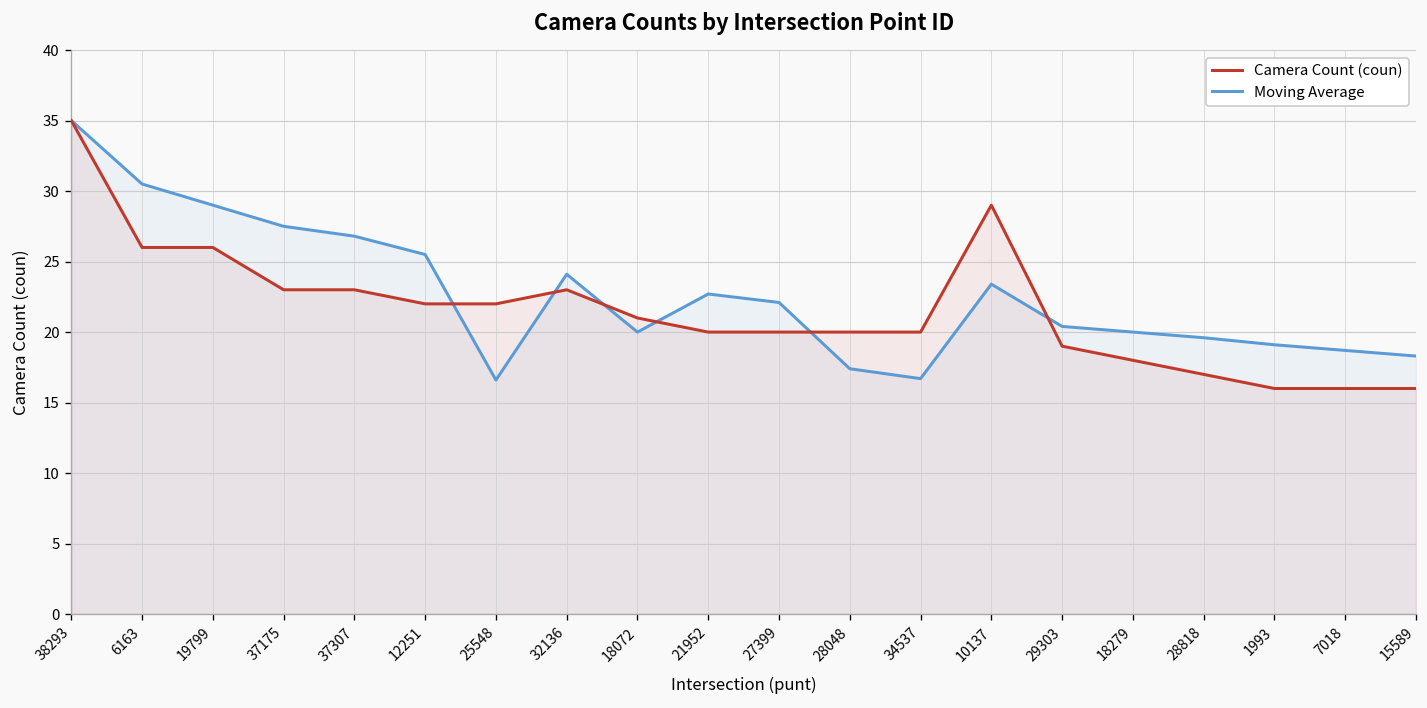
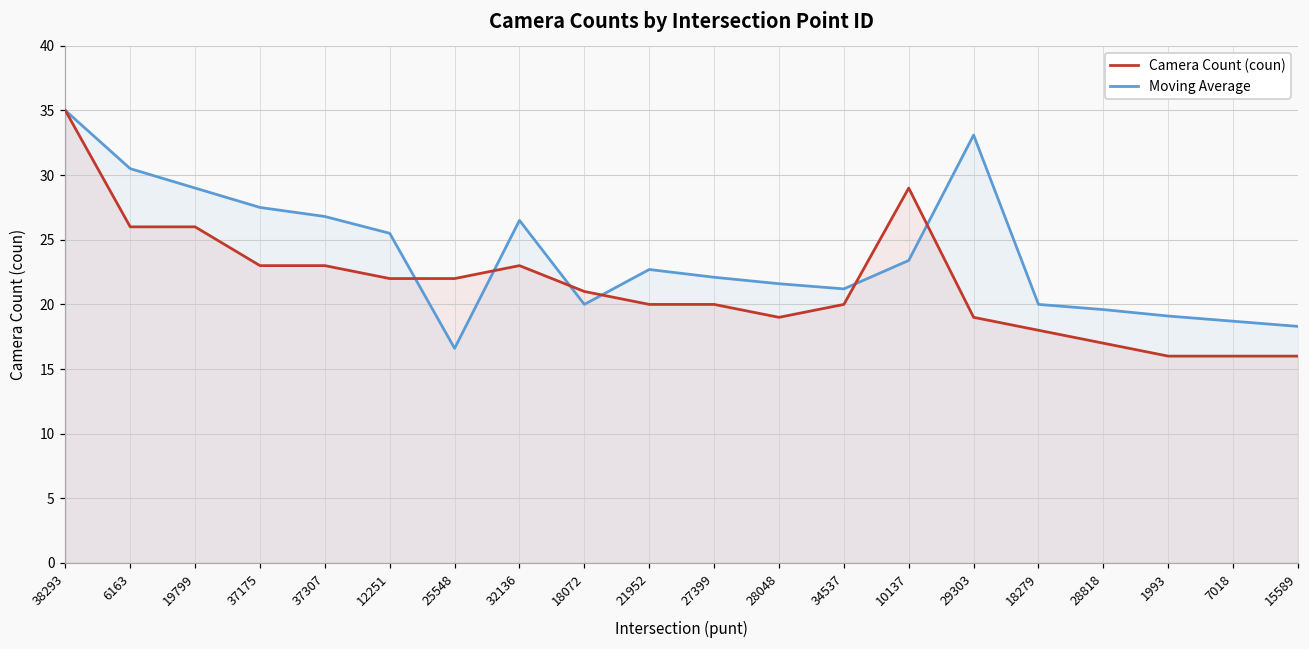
  {
    "Camera Count (coun)": {
      "6163": 26,
      "19799": 26,
      "37175": 23,
      "37307": 23,
      "12251": 22,
      "25548": 22,
      "32136": 23,
      "18072": 21,
      "21952": 20,
      "27399": 20,
-     "28048": 20,
+     "28048": 19,
      "34537": 20,
      "10137": 29,
      "29303": 19,
      "18279": 18,
      "28818": 17,
      "1993": 16,
      "7018": 16,
      "15589": 16
    },
    "Moving Average": {
      "6163": 30.5,
      "19799": 29.0,
      "37175": 27.5,
      "37307": 26.8,
      "12251": 25.5,
      "25548": 16.6,
-     "32136": 24.1,
+     "32136": 26.5,
      "18072": 20.0,
      "21952": 22.7,
      "27399": 22.1,
-     "28048": 17.4,
-     "34537": 16.7,
+     "28048": 21.6,
+     "34537": 21.2,
      "10137": 23.4,
-     "29303": 20.4,
+     "29303": 33.1,
      "18279": 20.0,
      "28818": 19.6,
      "1993": 19.1,
      "7018": 18.7,
      "15589": 18.3
    }
  }
